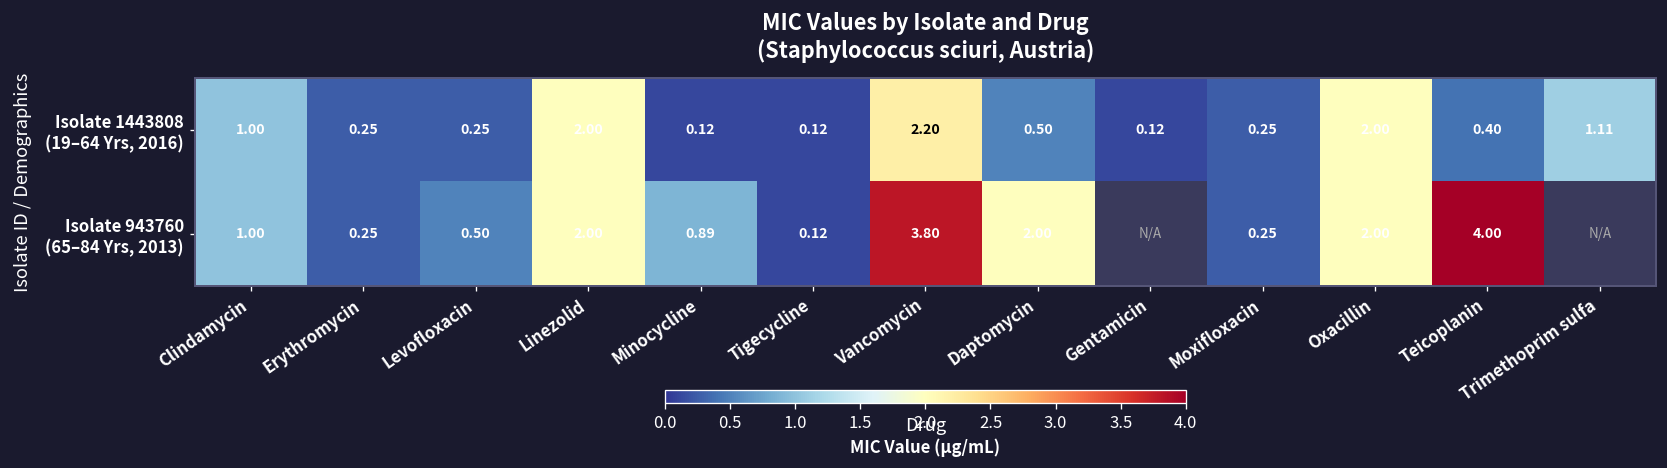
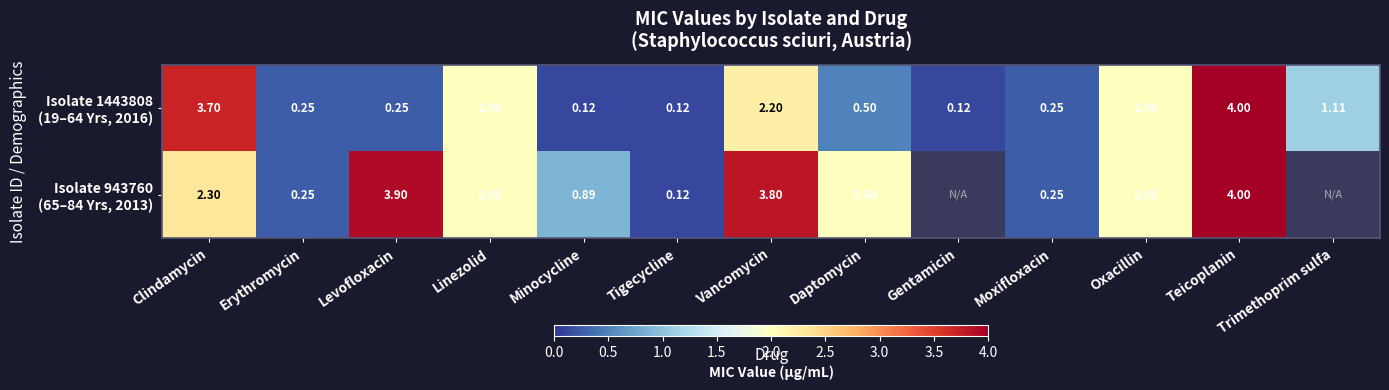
  {
    "Isolate 1443808 (19–64 Yrs, 2016)": {
-     "Clindamycin": 1.00,
+     "Clindamycin": 3.70,
      "Erythromycin": 0.25,
      "Levofloxacin": 0.25,
      "Linezolid": 2.00,
      "Minocycline": 0.12,
      "Tigecycline": 0.12,
      "Vancomycin": 2.20,
      "Daptomycin": 0.50,
      "Gentamicin": 0.12,
      "Moxifloxacin": 0.25,
      "Oxacillin": 2.00,
-     "Teicoplanin": 0.40,
+     "Teicoplanin": 4.00,
      "Trimethoprim sulfa": 1.11
    },
    "Isolate 943760 (65–84 Yrs, 2013)": {
-     "Clindamycin": 1.00,
+     "Clindamycin": 2.30,
      "Erythromycin": 0.25,
-     "Levofloxacin": 0.50,
+     "Levofloxacin": 3.90,
      "Linezolid": 2.00,
      "Minocycline": 0.89,
      "Tigecycline": 0.12,
      "Vancomycin": 3.80,
      "Daptomycin": 2.00,
      "Moxifloxacin": 0.25,
      "Oxacillin": 2.00,
      "Teicoplanin": 4.00
    }
  }
